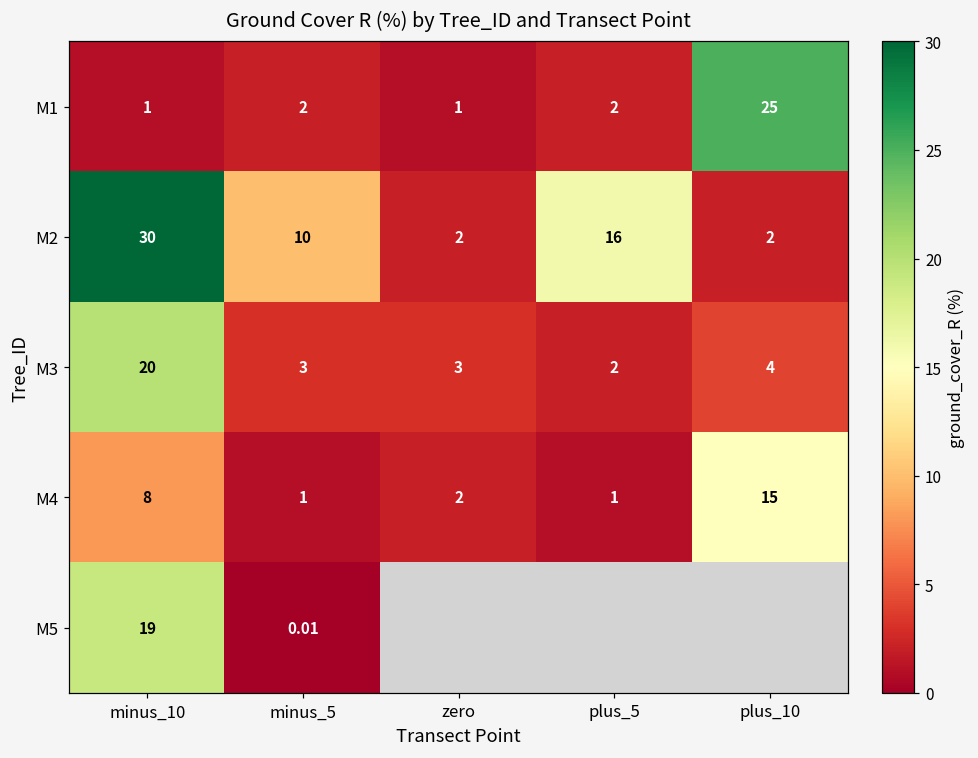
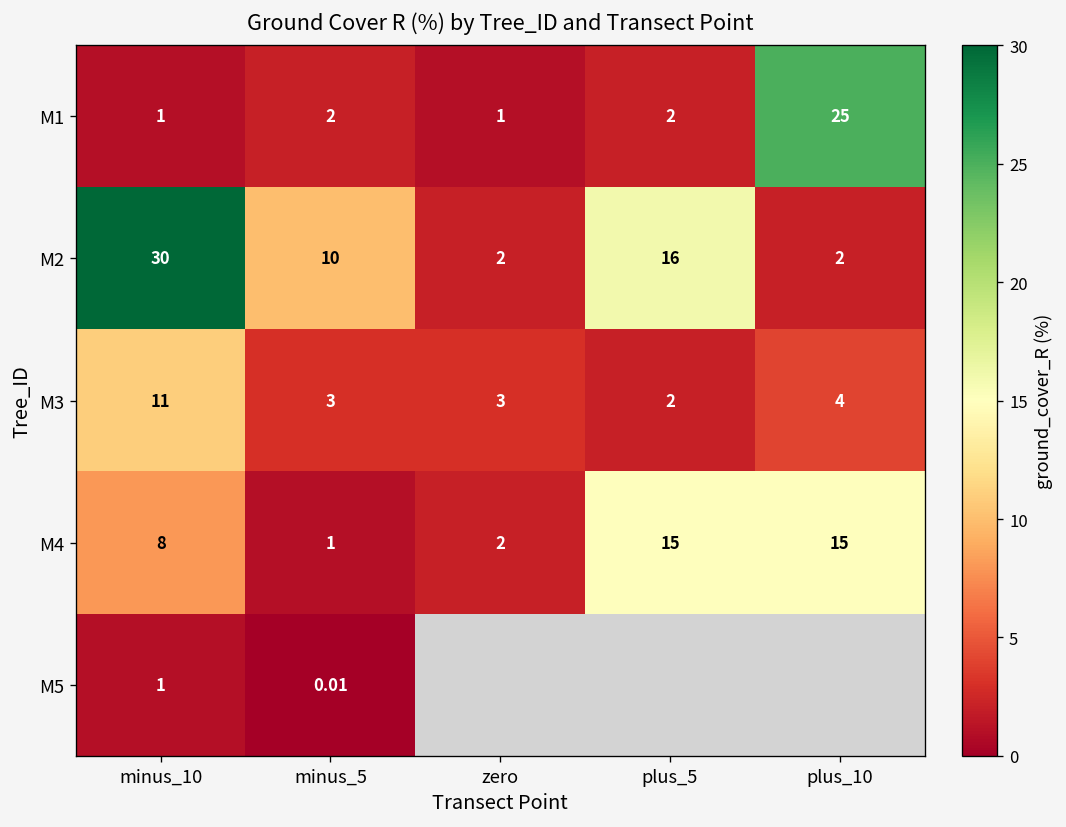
  {
    "M1": {
      "minus_10": 1,
      "minus_5": 2,
      "zero": 1,
      "plus_5": 2,
      "plus_10": 25
    },
    "M2": {
      "minus_10": 30,
      "minus_5": 10,
      "zero": 2,
      "plus_5": 16,
      "plus_10": 2
    },
    "M3": {
-     "minus_10": 20,
+     "minus_10": 11,
      "minus_5": 3,
      "zero": 3,
      "plus_5": 2,
      "plus_10": 4
    },
    "M4": {
      "minus_10": 8,
      "minus_5": 1,
      "zero": 2,
-     "plus_5": 1,
+     "plus_5": 15,
      "plus_10": 15
    },
    "M5": {
-     "minus_10": 19,
+     "minus_10": 1,
      "minus_5": 0.01
    }
  }
